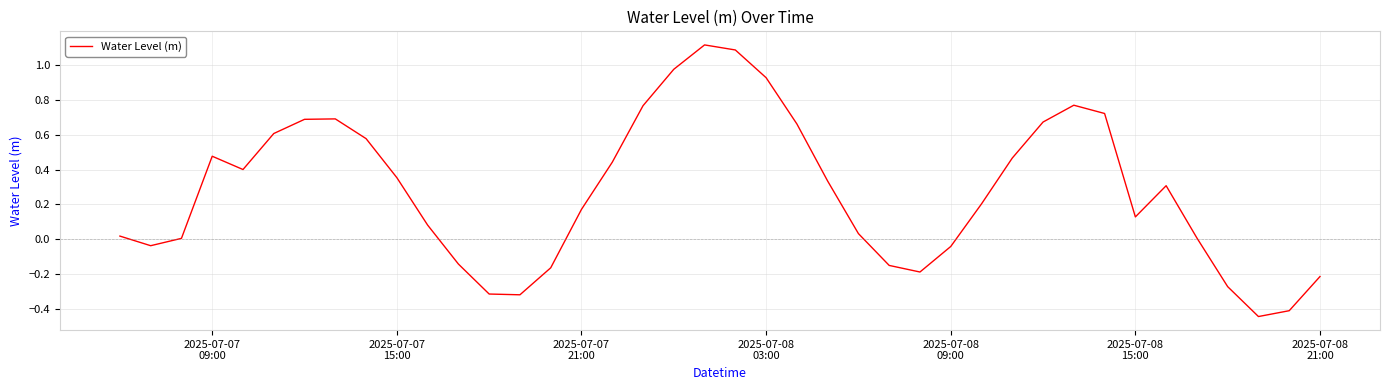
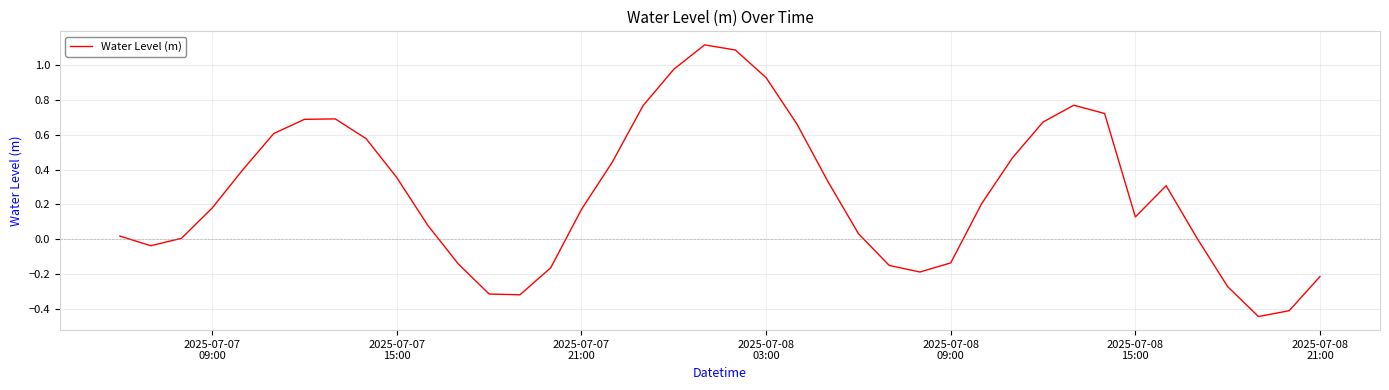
  {
-   "2025-07-07 09:00": 0.48,
+   "2025-07-07 09:00": 0.18,
    "2025-07-07 15:00": 0.35,
    "2025-07-07 21:00": 0.17,
    "2025-07-08 03:00": 0.93,
-   "2025-07-08 09:00": -0.04,
+   "2025-07-08 09:00": -0.14,
    "2025-07-08 15:00": 0.13,
    "2025-07-08 21:00": -0.21
  }
